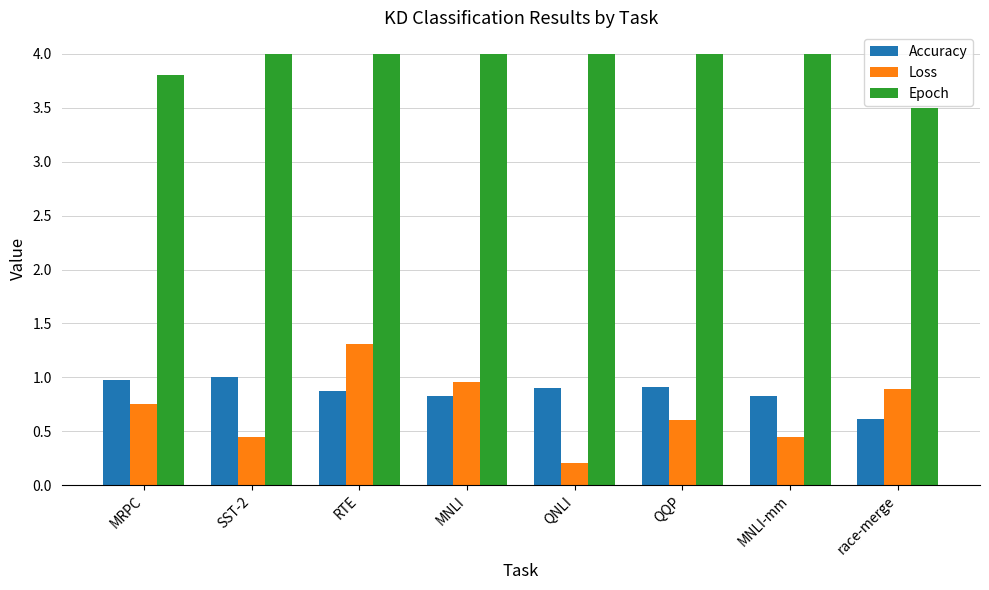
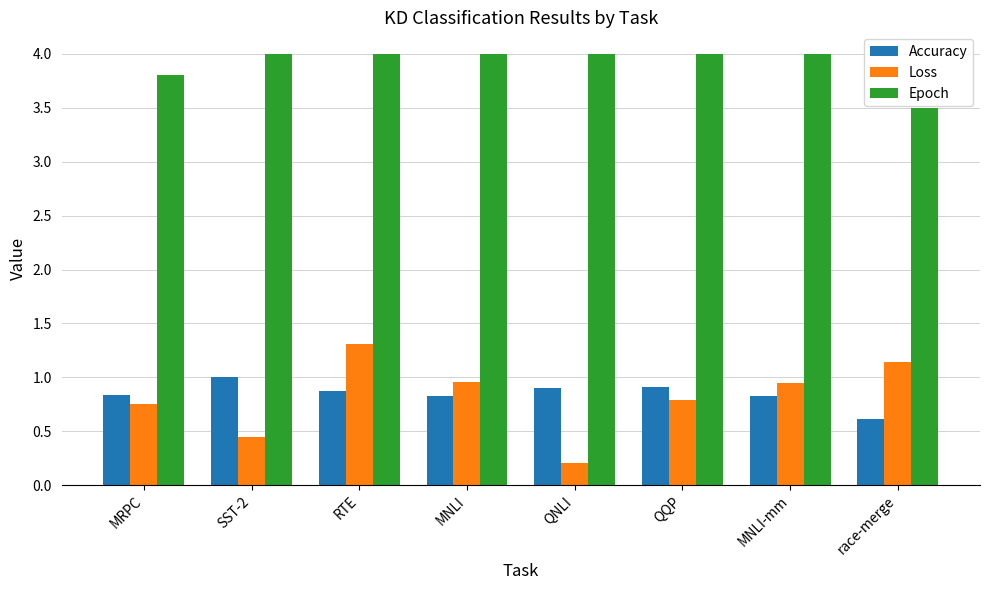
  {
    "Accuracy": {
-     "MRPC": 0.97,
+     "MRPC": 0.83,
      "SST-2": 1.00,
      "RTE": 0.87,
      "MNLI": 0.82,
      "QNLI": 0.90,
      "QQP": 0.91,
      "MNLI-mm": 0.82,
      "race-merge": 0.61
    },
    "Loss": {
      "MRPC": 0.75,
      "SST-2": 0.44,
      "RTE": 1.31,
      "MNLI": 0.95,
      "QNLI": 0.21,
-     "QQP": 0.61,
-     "MNLI-mm": 0.44,
-     "race-merge": 0.89
+     "QQP": 0.79,
+     "MNLI-mm": 0.95,
+     "race-merge": 1.14
    },
    "Epoch": {
      "MRPC": 3.80,
      "SST-2": 4.00,
      "RTE": 4.00,
      "MNLI": 4.00,
      "QNLI": 4.00,
      "QQP": 4.00,
      "MNLI-mm": 4.00,
      "race-merge": 3.50
    }
  }
